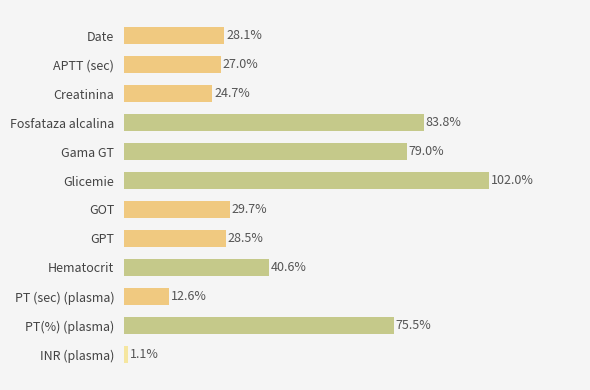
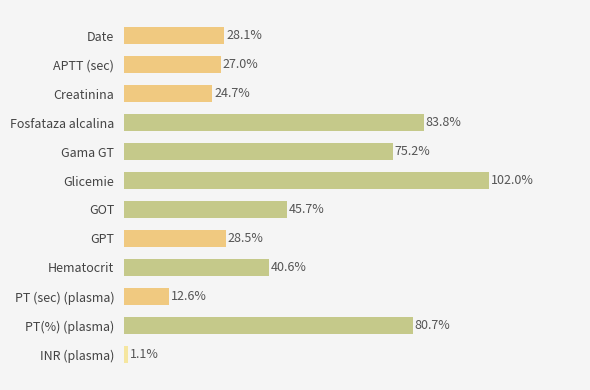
  {
    "Date": "28.1%",
    "APTT (sec)": "27.0%",
    "Creatinina": "24.7%",
    "Fosfataza alcalina": "83.8%",
-   "Gama GT": "79.0%",
+   "Gama GT": "75.2%",
    "Glicemie": "102.0%",
-   "GOT": "29.7%",
+   "GOT": "45.7%",
    "GPT": "28.5%",
    "Hematocrit": "40.6%",
    "PT (sec) (plasma)": "12.6%",
-   "PT(%) (plasma)": "75.5%",
+   "PT(%) (plasma)": "80.7%",
    "INR (plasma)": "1.1%"
  }
